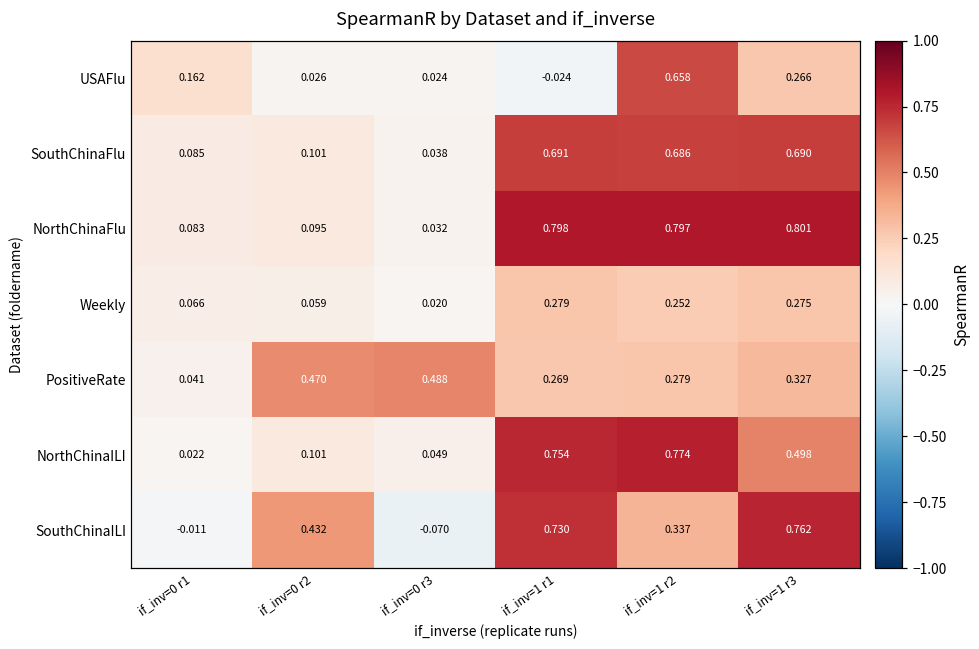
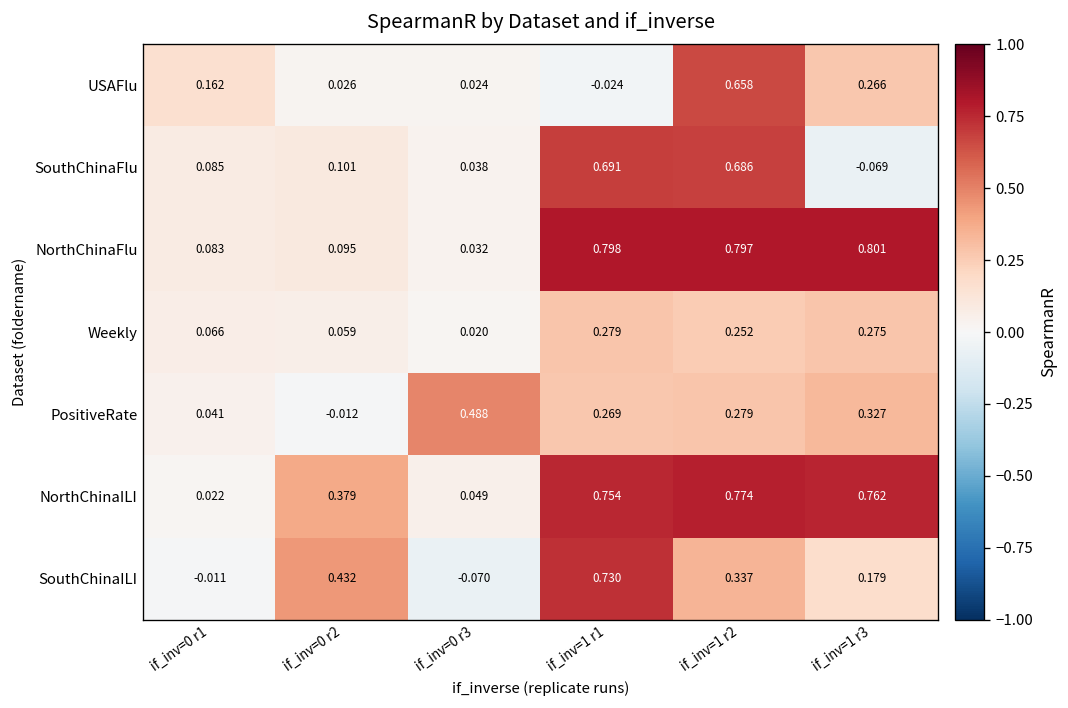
  {
    "USAFlu": {
      "if_inv=0 r1": 0.162,
      "if_inv=0 r2": 0.026,
      "if_inv=0 r3": 0.024,
      "if_inv=1 r1": -0.024,
      "if_inv=1 r2": 0.658,
      "if_inv=1 r3": 0.266
    },
    "SouthChinaFlu": {
      "if_inv=0 r1": 0.085,
      "if_inv=0 r2": 0.101,
      "if_inv=0 r3": 0.038,
      "if_inv=1 r1": 0.691,
      "if_inv=1 r2": 0.686,
-     "if_inv=1 r3": 0.690
+     "if_inv=1 r3": -0.069
    },
    "NorthChinaFlu": {
      "if_inv=0 r1": 0.083,
      "if_inv=0 r2": 0.095,
      "if_inv=0 r3": 0.032,
      "if_inv=1 r1": 0.798,
      "if_inv=1 r2": 0.797,
      "if_inv=1 r3": 0.801
    },
    "Weekly": {
      "if_inv=0 r1": 0.066,
      "if_inv=0 r2": 0.059,
      "if_inv=0 r3": 0.020,
      "if_inv=1 r1": 0.279,
      "if_inv=1 r2": 0.252,
      "if_inv=1 r3": 0.275
    },
    "PositiveRate": {
      "if_inv=0 r1": 0.041,
-     "if_inv=0 r2": 0.470,
+     "if_inv=0 r2": -0.012,
      "if_inv=0 r3": 0.488,
      "if_inv=1 r1": 0.269,
      "if_inv=1 r2": 0.279,
      "if_inv=1 r3": 0.327
    },
    "NorthChinaILI": {
      "if_inv=0 r1": 0.022,
-     "if_inv=0 r2": 0.101,
+     "if_inv=0 r2": 0.379,
      "if_inv=0 r3": 0.049,
      "if_inv=1 r1": 0.754,
      "if_inv=1 r2": 0.774,
-     "if_inv=1 r3": 0.498
+     "if_inv=1 r3": 0.762
    },
    "SouthChinaILI": {
      "if_inv=0 r1": -0.011,
      "if_inv=0 r2": 0.432,
      "if_inv=0 r3": -0.070,
      "if_inv=1 r1": 0.730,
      "if_inv=1 r2": 0.337,
-     "if_inv=1 r3": 0.762
+     "if_inv=1 r3": 0.179
    }
  }
